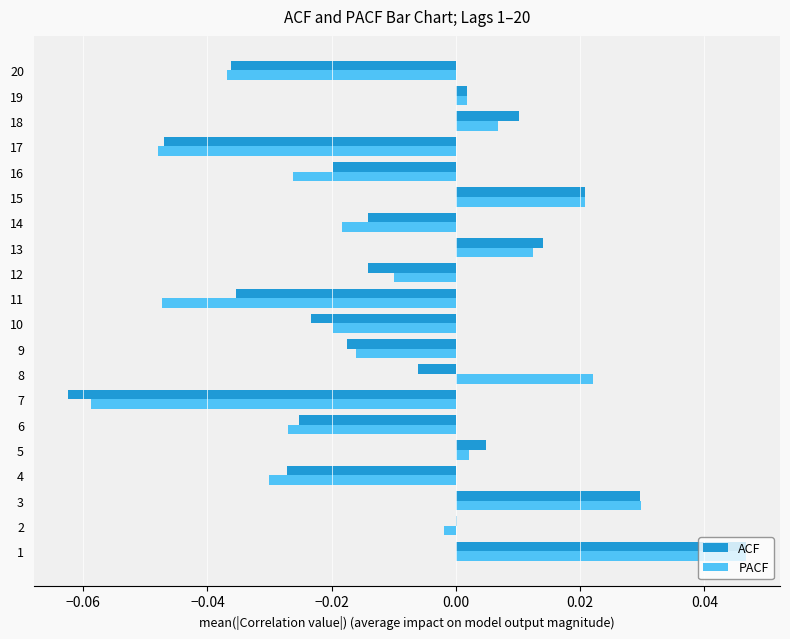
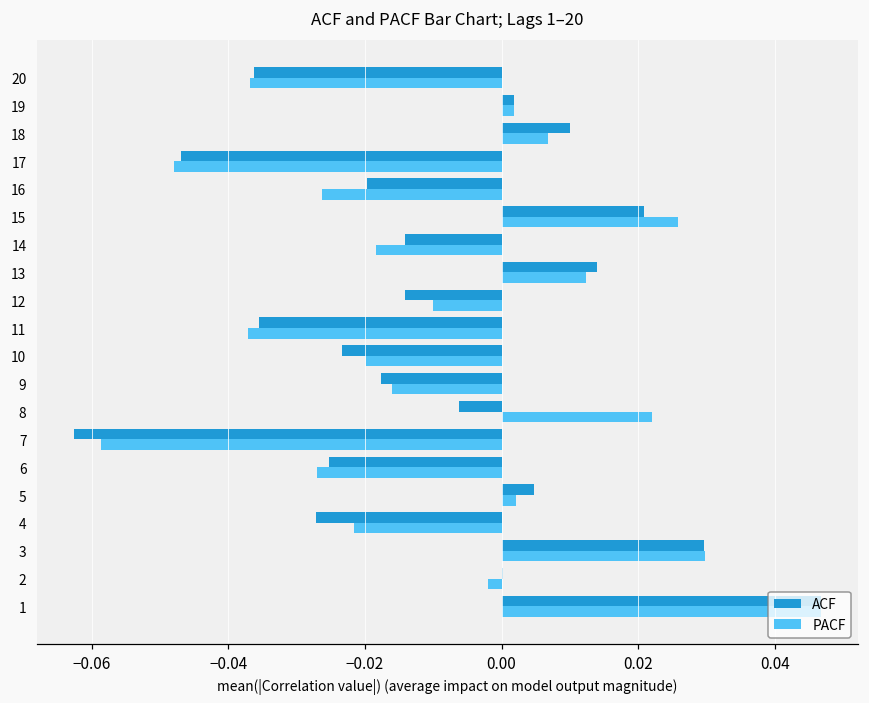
  {
    "ACF": {
      "20": -0.036,
      "19": 0.002,
      "18": 0.010,
      "17": -0.047,
      "16": -0.020,
      "15": 0.021,
      "14": -0.014,
      "13": 0.014,
      "12": -0.014,
      "11": -0.035,
      "10": -0.023,
      "9": -0.018,
      "8": -0.006,
      "7": -0.063,
      "6": -0.025,
      "5": 0.005,
      "4": -0.027,
      "3": 0.030
    },
    "PACF": {
      "20": -0.037,
      "19": 0.002,
      "18": 0.007,
      "17": -0.048,
      "16": -0.026,
-     "15": 0.021,
+     "15": 0.026,
      "14": -0.018,
      "13": 0.012,
      "12": -0.010,
-     "11": -0.047,
+     "11": -0.037,
      "10": -0.020,
      "9": -0.016,
      "8": 0.022,
      "7": -0.059,
      "6": -0.027,
      "5": 0.002,
-     "4": -0.030,
+     "4": -0.022,
      "3": 0.030,
      "2": -0.002
    }
  }
